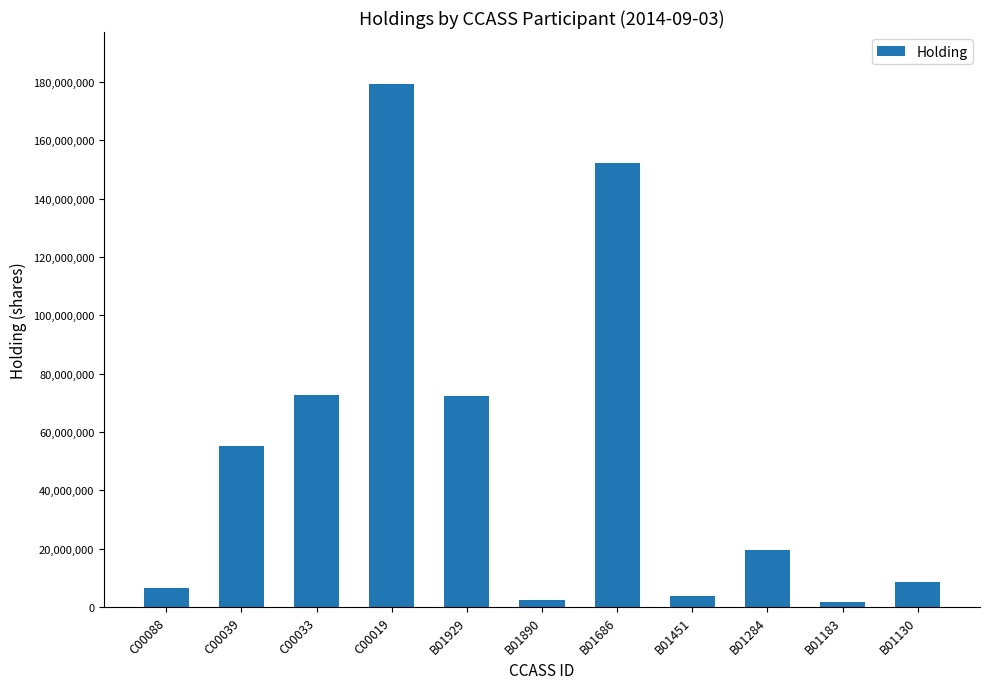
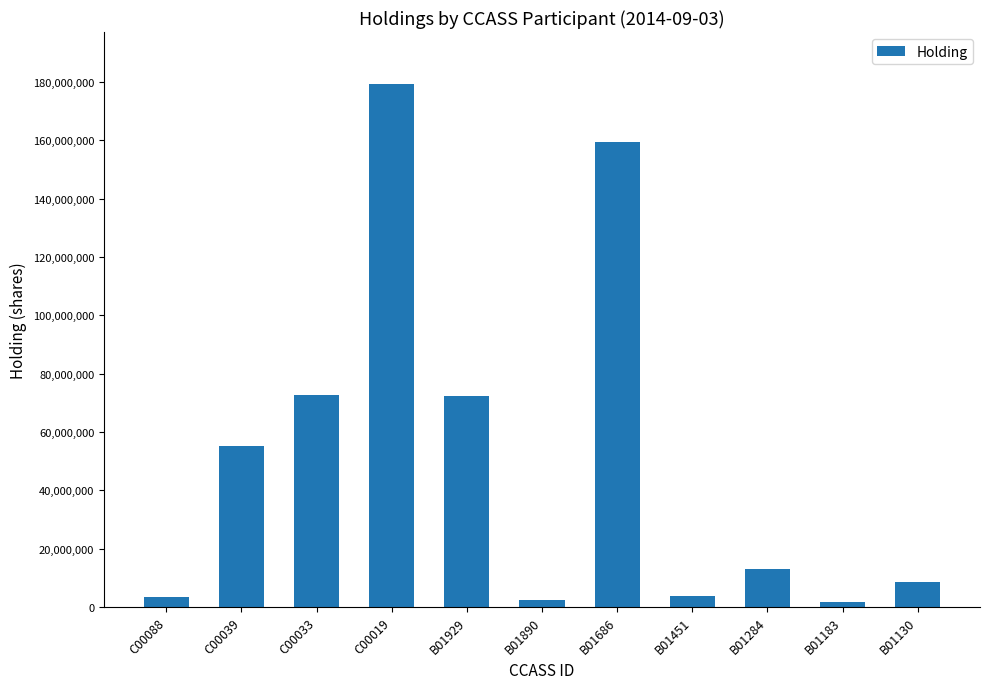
  {
-   "C00088": "6,000,000",
+   "C00088": "3,000,000",
    "C00039": "55,000,000",
    "C00033": "73,000,000",
    "C00019": "179,000,000",
    "B01929": "72,000,000",
    "B01890": "2,000,000",
-   "B01686": "152,000,000",
+   "B01686": "160,000,000",
    "B01451": "4,000,000",
-   "B01284": "20,000,000",
+   "B01284": "13,000,000",
    "B01183": "2,000,000",
    "B01130": "8,000,000"
  }
